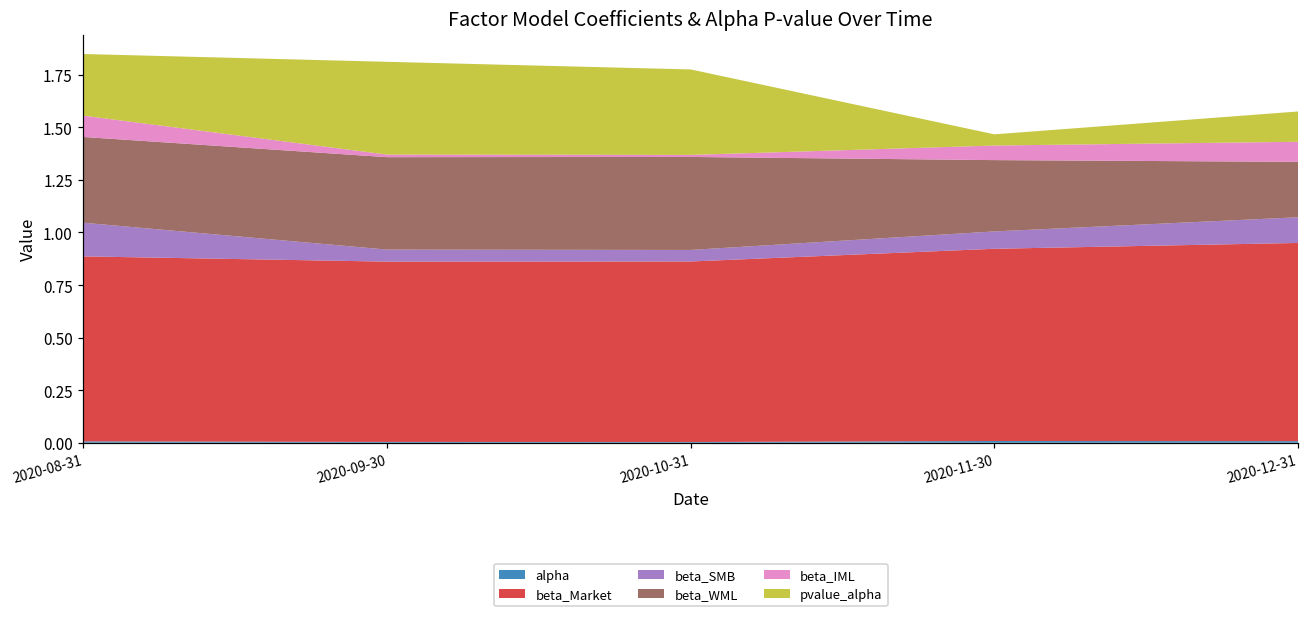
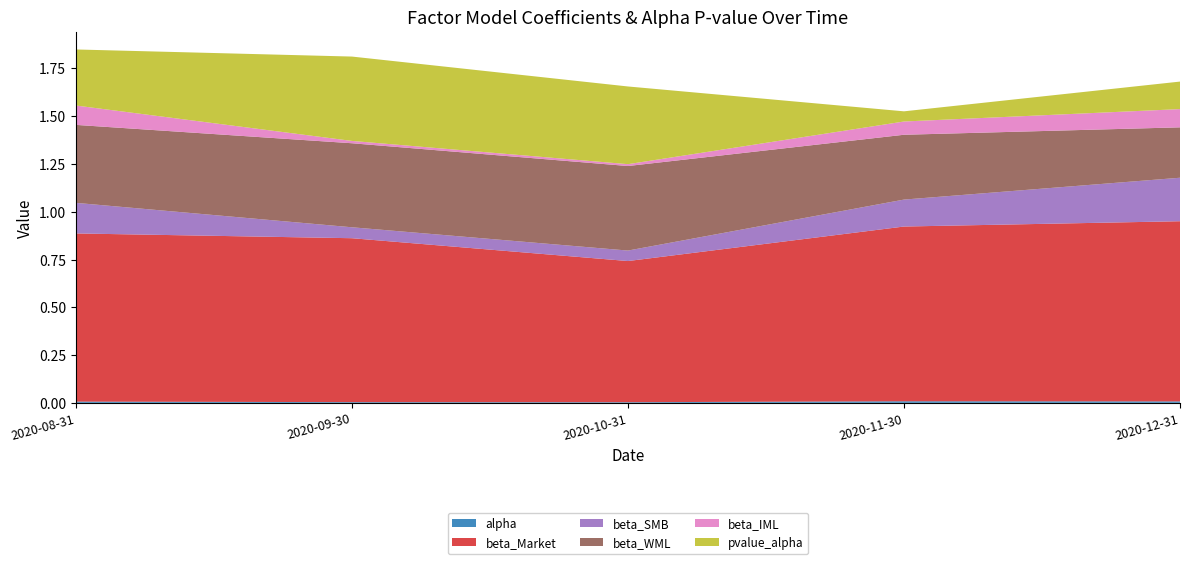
  {
    "beta_Market": {
      "2020-08-31": 0.88,
      "2020-09-30": 0.86,
-     "2020-10-31": 0.86,
+     "2020-10-31": 0.74,
      "2020-11-30": 0.91,
      "2020-12-31": 0.94
    },
    "beta_SMB": {
      "2020-08-31": 0.16,
      "2020-09-30": 0.06,
      "2020-10-31": 0.05,
-     "2020-11-30": 0.08,
-     "2020-12-31": 0.12
+     "2020-11-30": 0.14,
+     "2020-12-31": 0.23
    },
    "beta_WML": {
      "2020-08-31": 0.41,
      "2020-11-30": 0.34,
      "2020-12-31": 0.26
    },
    "beta_IML": {
      "2020-08-31": 0.10,
      "2020-11-30": 0.07,
      "2020-12-31": 0.10
    },
    "pvalue_alpha": {
      "2020-08-31": 0.29,
      "2020-09-30": 0.44,
      "2020-10-31": 0.41,
      "2020-11-30": 0.05,
      "2020-12-31": 0.14
    }
  }
